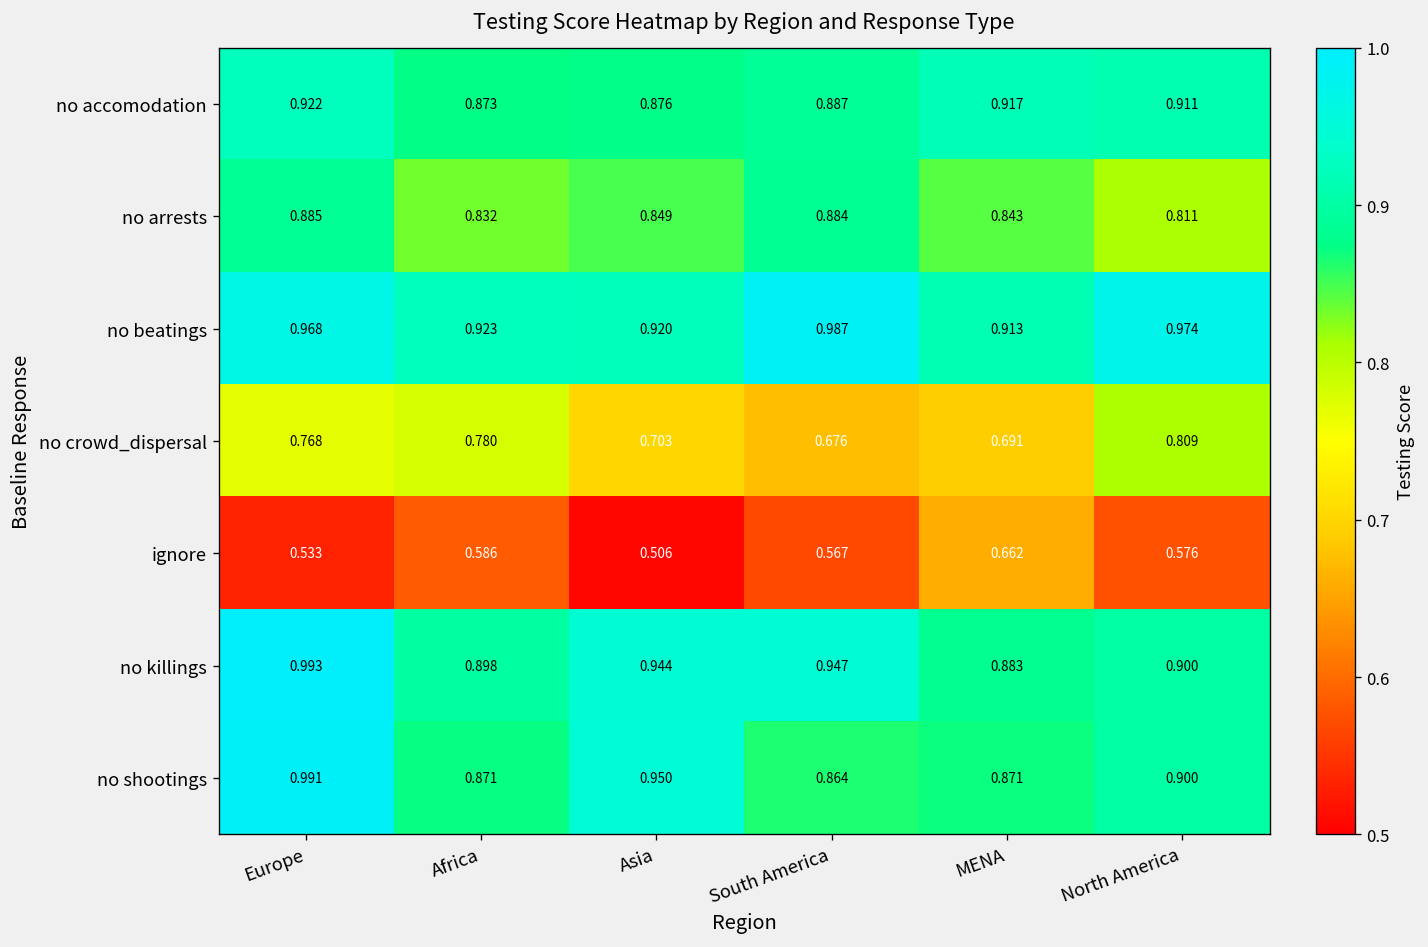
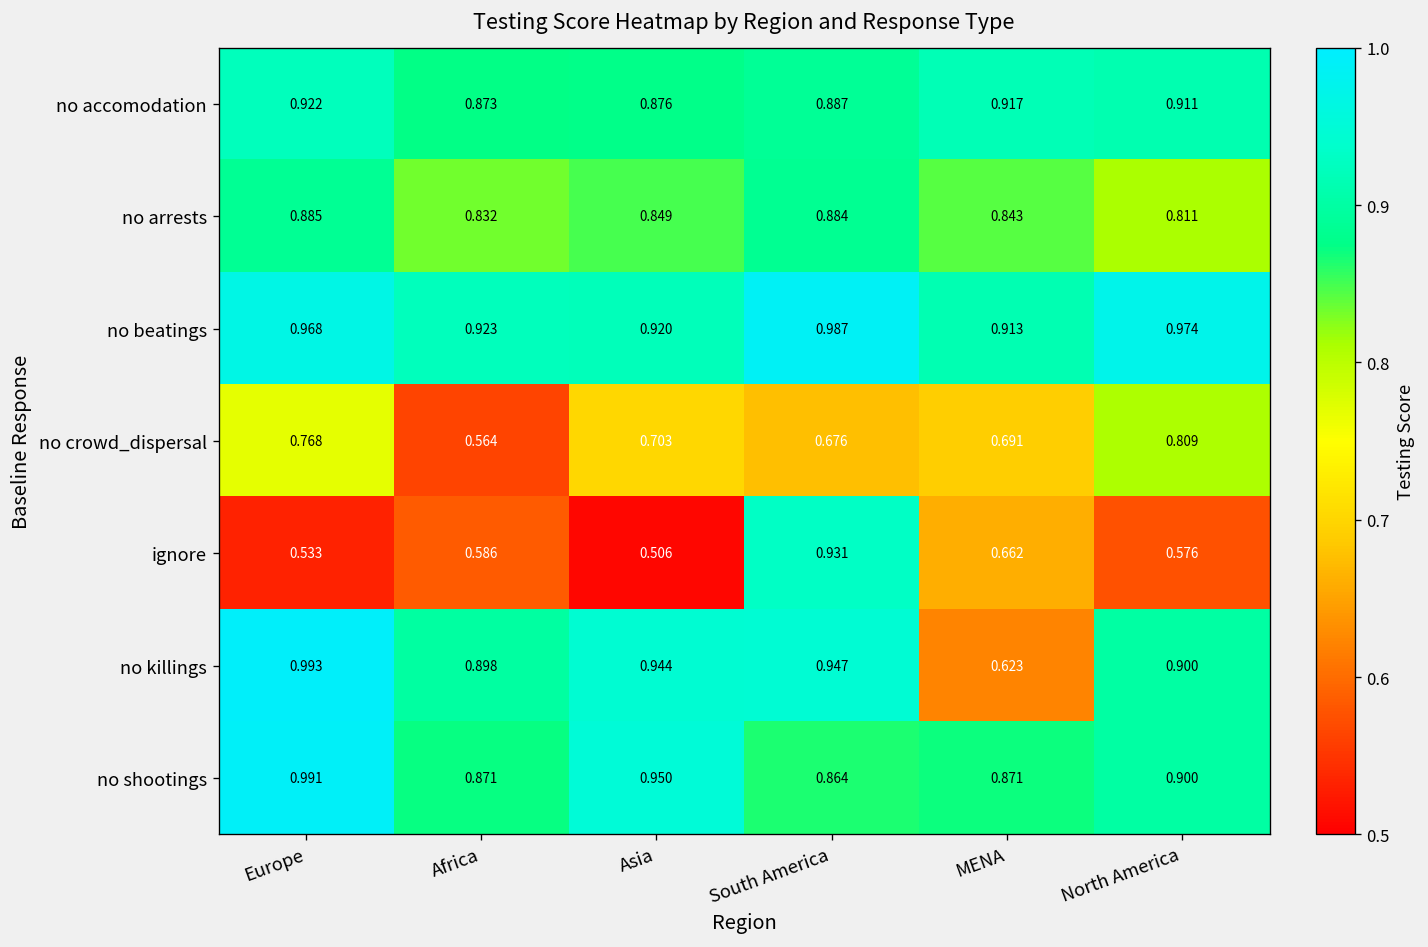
  {
    "no accomodation": {
      "Europe": 0.922,
      "Africa": 0.873,
      "Asia": 0.876,
      "South America": 0.887,
      "MENA": 0.917,
      "North America": 0.911
    },
    "no arrests": {
      "Europe": 0.885,
      "Africa": 0.832,
      "Asia": 0.849,
      "South America": 0.884,
      "MENA": 0.843,
      "North America": 0.811
    },
    "no beatings": {
      "Europe": 0.968,
      "Africa": 0.923,
      "Asia": 0.920,
      "South America": 0.987,
      "MENA": 0.913,
      "North America": 0.974
    },
    "no crowd_dispersal": {
      "Europe": 0.768,
-     "Africa": 0.780,
+     "Africa": 0.564,
      "Asia": 0.703,
      "South America": 0.676,
      "MENA": 0.691,
      "North America": 0.809
    },
    "ignore": {
      "Europe": 0.533,
      "Africa": 0.586,
      "Asia": 0.506,
-     "South America": 0.567,
+     "South America": 0.931,
      "MENA": 0.662,
      "North America": 0.576
    },
    "no killings": {
      "Europe": 0.993,
      "Africa": 0.898,
      "Asia": 0.944,
      "South America": 0.947,
-     "MENA": 0.883,
+     "MENA": 0.623,
      "North America": 0.900
    },
    "no shootings": {
      "Europe": 0.991,
      "Africa": 0.871,
      "Asia": 0.950,
      "South America": 0.864,
      "MENA": 0.871,
      "North America": 0.900
    }
  }
